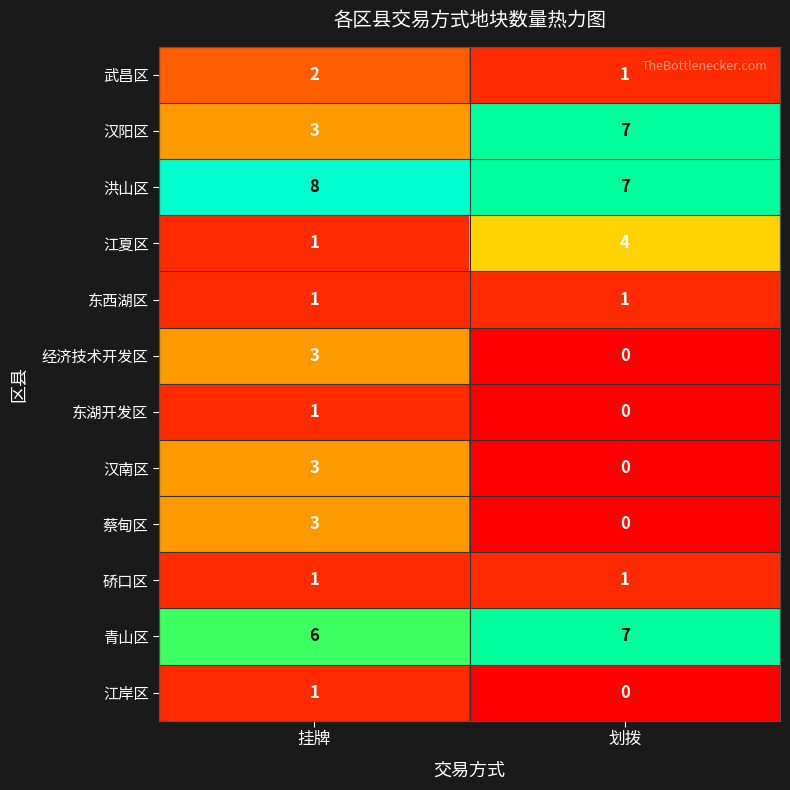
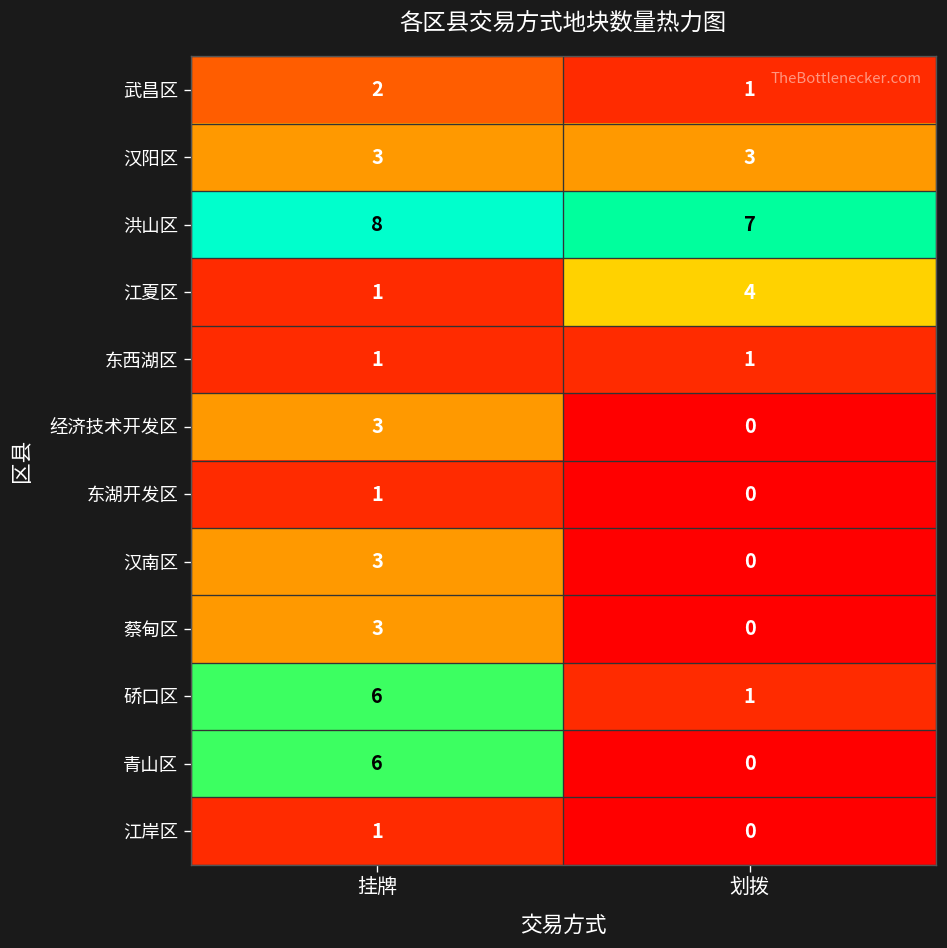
  {
    "武昌区": {
      "挂牌": 2
    },
    "汉阳区": {
      "挂牌": 3,
-     "划拨": 7
+     "划拨": 3
    },
    "洪山区": {
      "挂牌": 8,
      "划拨": 7
    },
    "江夏区": {
      "挂牌": 1,
      "划拨": 4
    },
    "东西湖区": {
      "挂牌": 1,
      "划拨": 1
    },
    "经济技术开发区": {
      "挂牌": 3,
      "划拨": 0
    },
    "东湖开发区": {
      "挂牌": 1,
      "划拨": 0
    },
    "汉南区": {
      "挂牌": 3,
      "划拨": 0
    },
    "蔡甸区": {
      "挂牌": 3,
      "划拨": 0
    },
    "硚口区": {
-     "挂牌": 1,
+     "挂牌": 6,
      "划拨": 1
    },
    "青山区": {
      "挂牌": 6,
-     "划拨": 7
+     "划拨": 0
    },
    "江岸区": {
      "挂牌": 1,
      "划拨": 0
    }
  }
